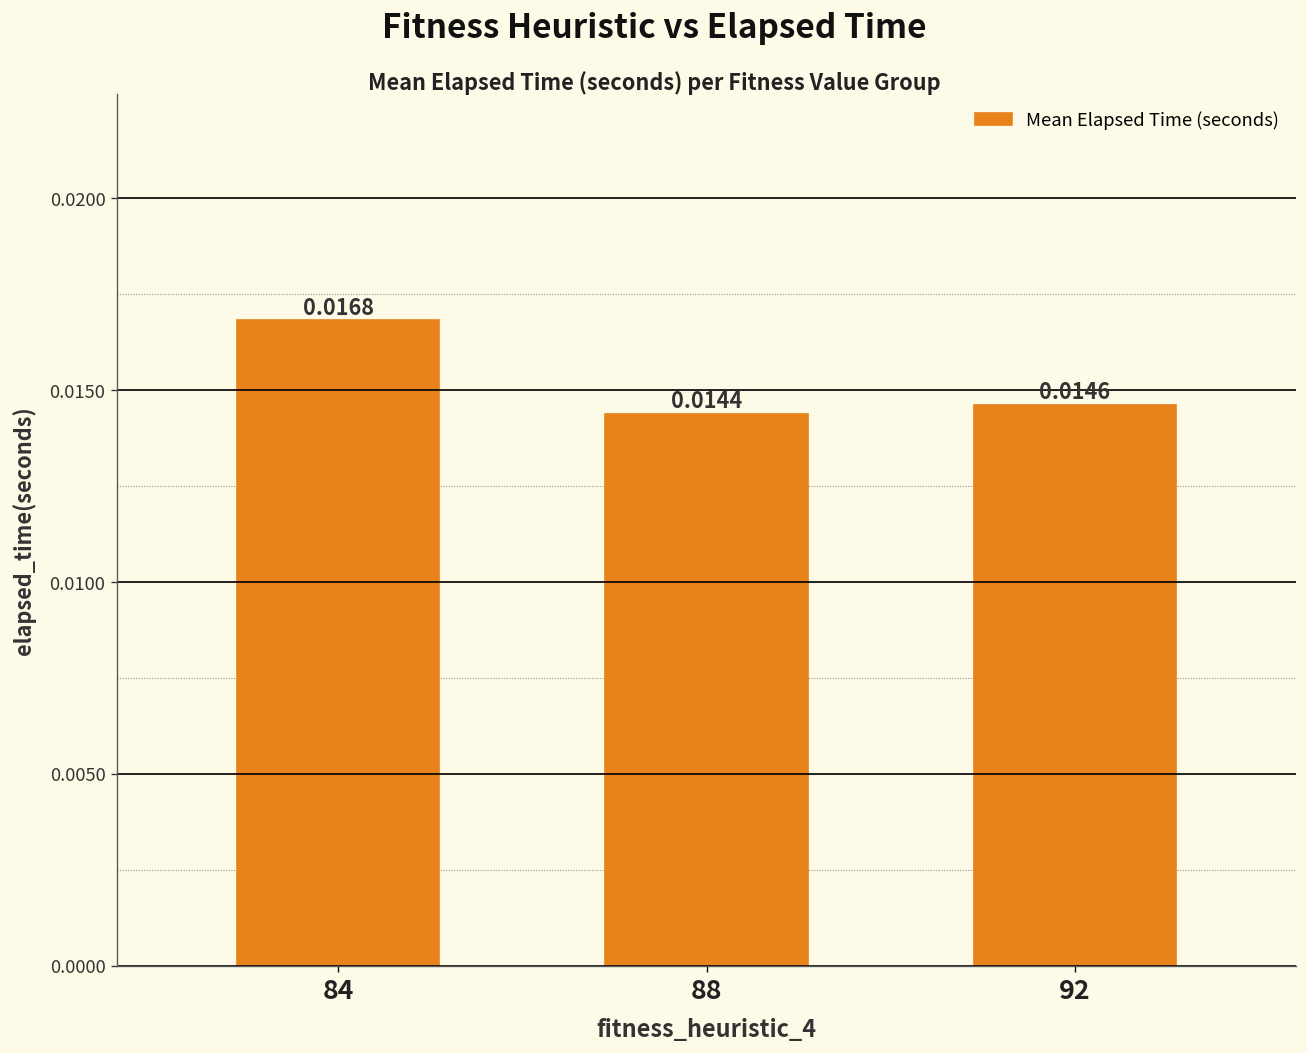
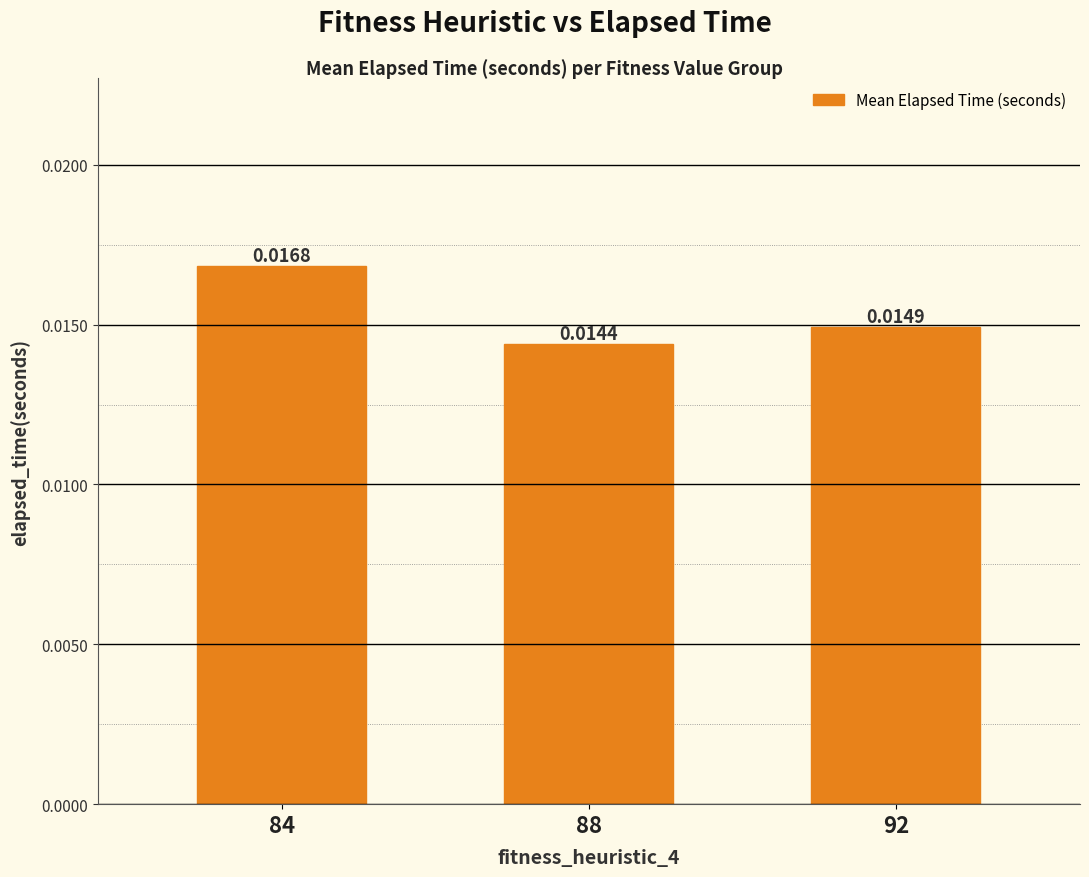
  {
    "84": 0.0168,
    "88": 0.0144,
-   "92": 0.0146
+   "92": 0.0149
  }
